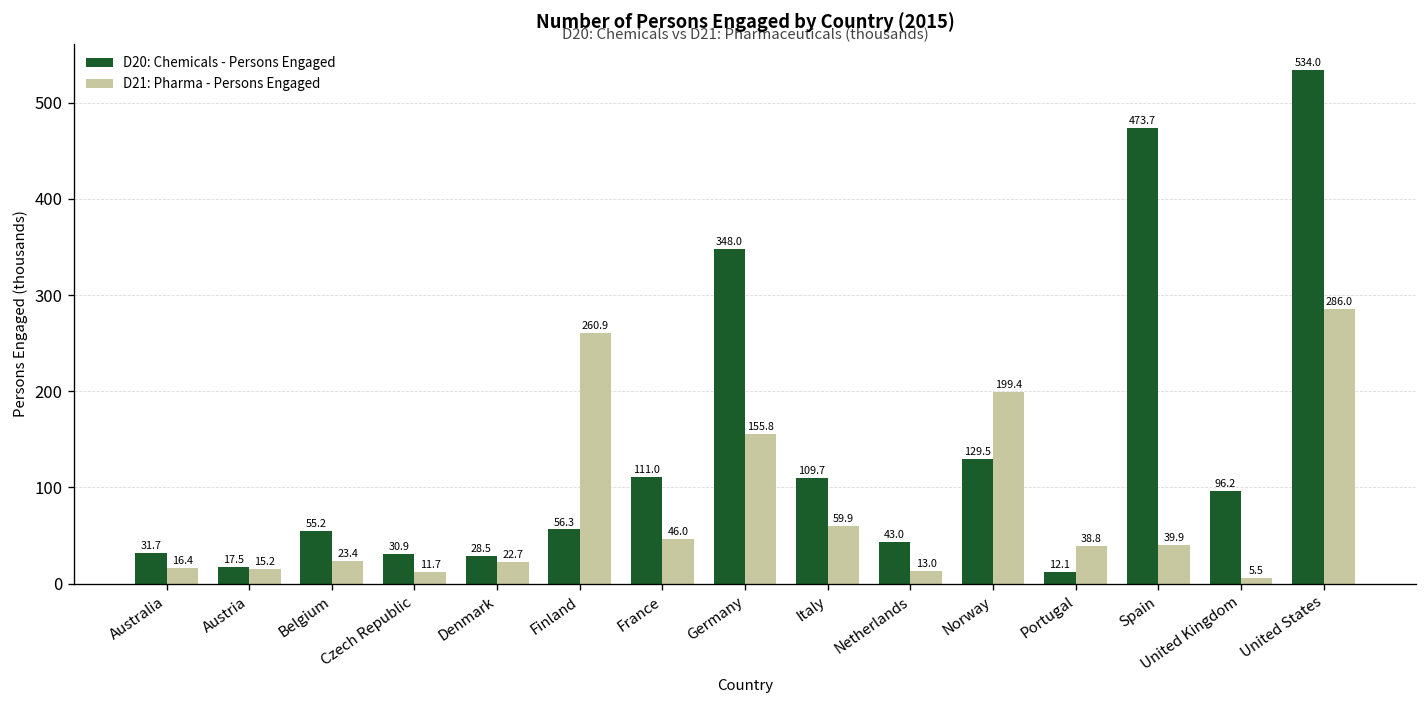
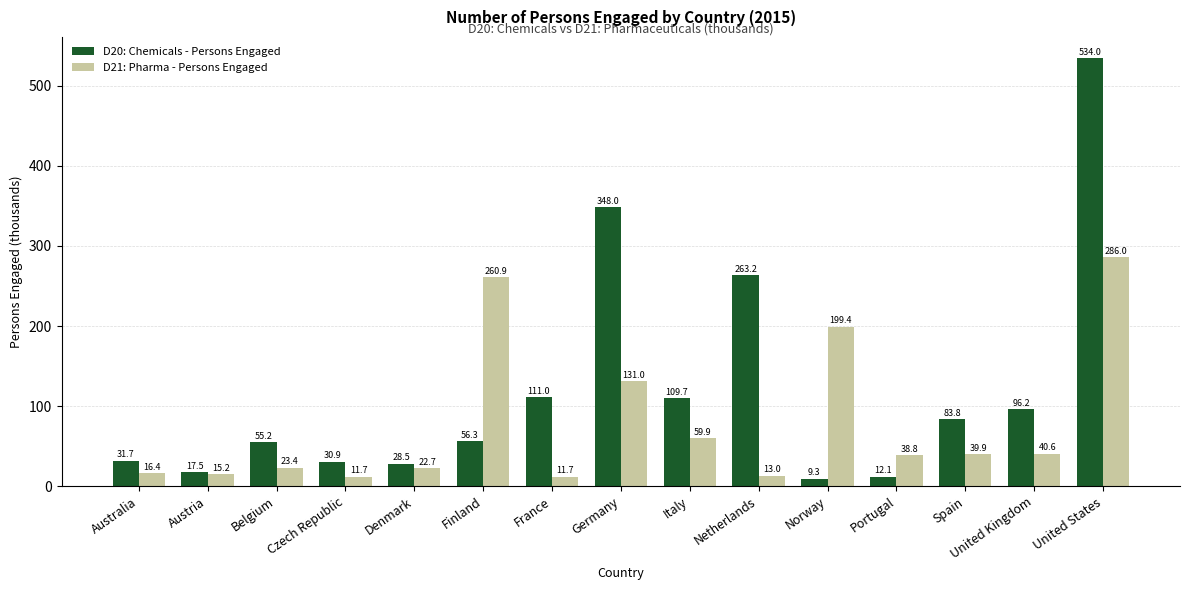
  {
    "D20: Chemicals - Persons Engaged": {
      "Australia": 31.7,
      "Austria": 17.5,
      "Belgium": 55.2,
      "Czech Republic": 30.9,
      "Denmark": 28.5,
      "Finland": 56.3,
      "France": 111.0,
      "Germany": 348.0,
      "Italy": 109.7,
-     "Netherlands": 43.0,
-     "Norway": 129.5,
+     "Netherlands": 263.2,
+     "Norway": 9.3,
      "Portugal": 12.1,
-     "Spain": 473.7,
+     "Spain": 83.8,
      "United Kingdom": 96.2,
      "United States": 534.0
    },
    "D21: Pharma - Persons Engaged": {
      "Australia": 16.4,
      "Austria": 15.2,
      "Belgium": 23.4,
      "Czech Republic": 11.7,
      "Denmark": 22.7,
      "Finland": 260.9,
-     "France": 46.0,
-     "Germany": 155.8,
+     "France": 11.7,
+     "Germany": 131.0,
      "Italy": 59.9,
      "Netherlands": 13.0,
      "Norway": 199.4,
      "Portugal": 38.8,
      "Spain": 39.9,
-     "United Kingdom": 5.5,
+     "United Kingdom": 40.6,
      "United States": 286.0
    }
  }
